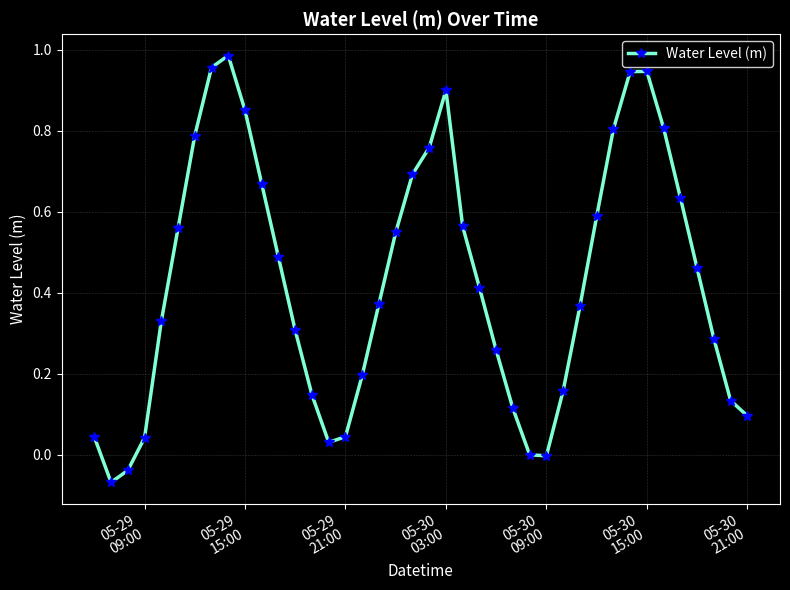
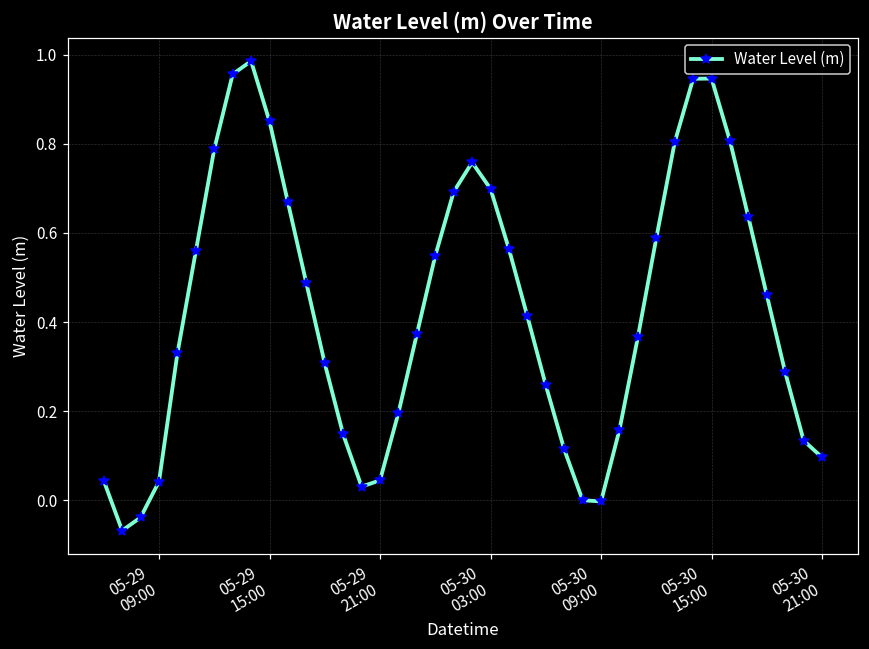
  {
    "05-29 09:00": 0.04,
    "05-29 15:00": 0.85,
    "05-29 21:00": 0.05,
-   "05-30 03:00": 0.90,
+   "05-30 03:00": 0.70,
    "05-30 09:00": 0.00,
    "05-30 15:00": 0.95,
    "05-30 21:00": 0.10
  }
